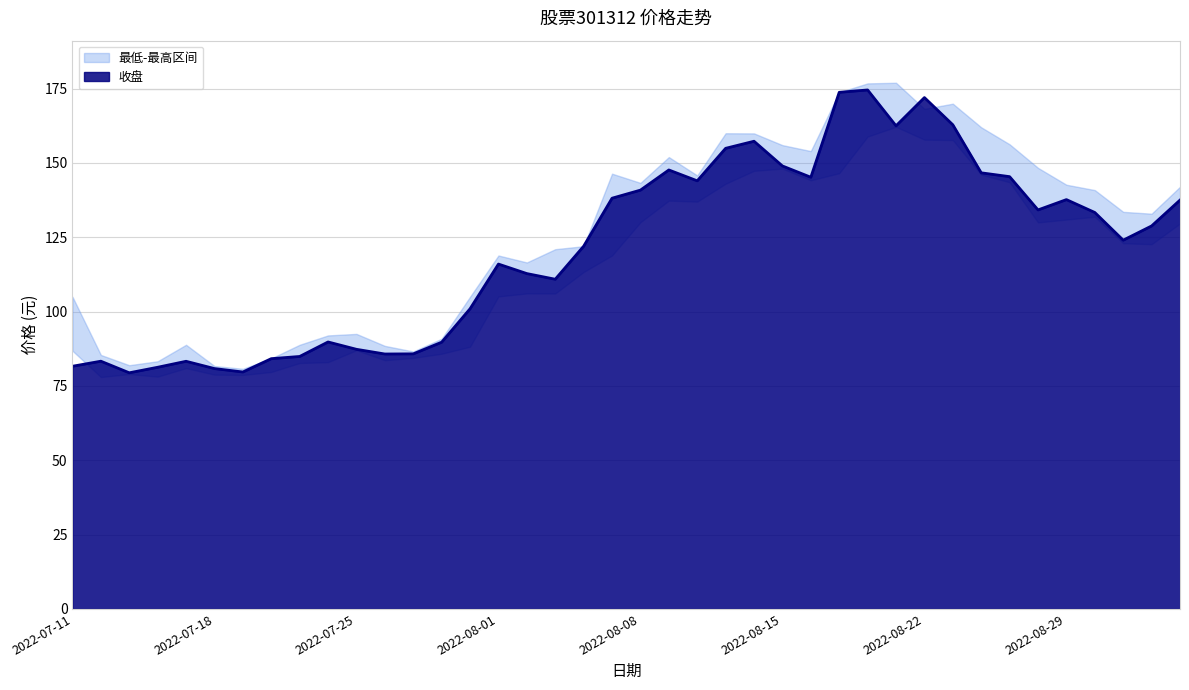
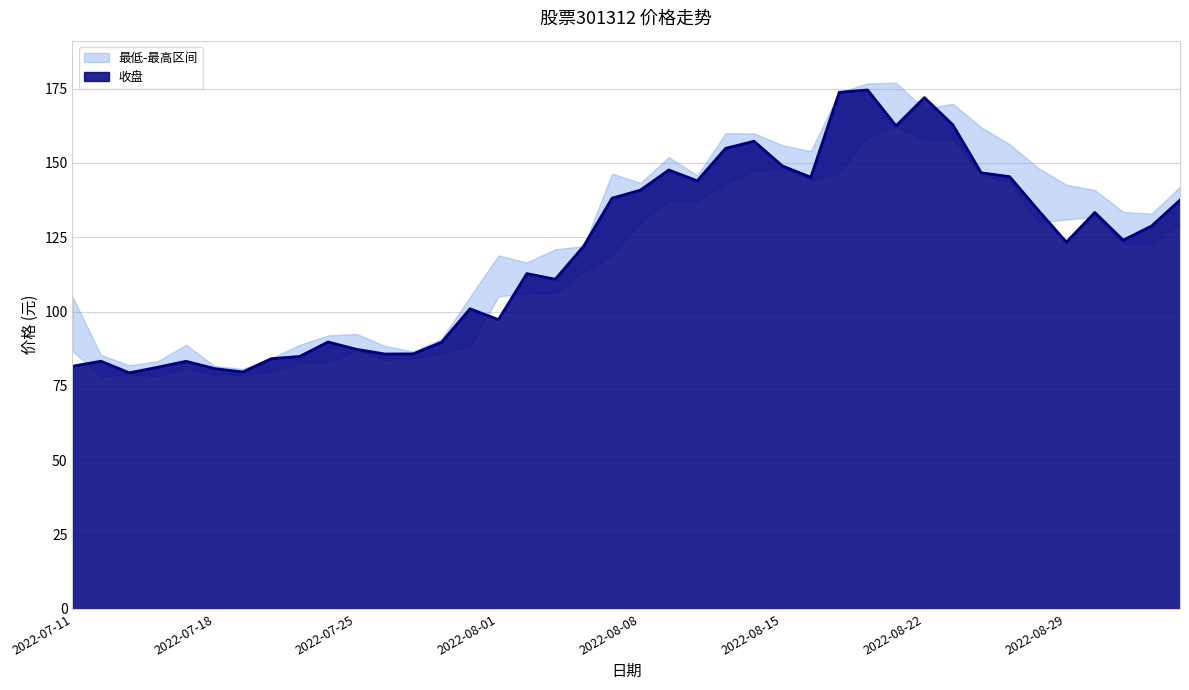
  {
    "收盘": {
      "2022-07-11": 82,
      "2022-07-18": 81,
      "2022-07-25": 87,
-     "2022-08-01": 116,
+     "2022-08-01": 97,
      "2022-08-08": 141,
      "2022-08-15": 149,
      "2022-08-22": 172,
-     "2022-08-29": 138
+     "2022-08-29": 123
    }
  }
